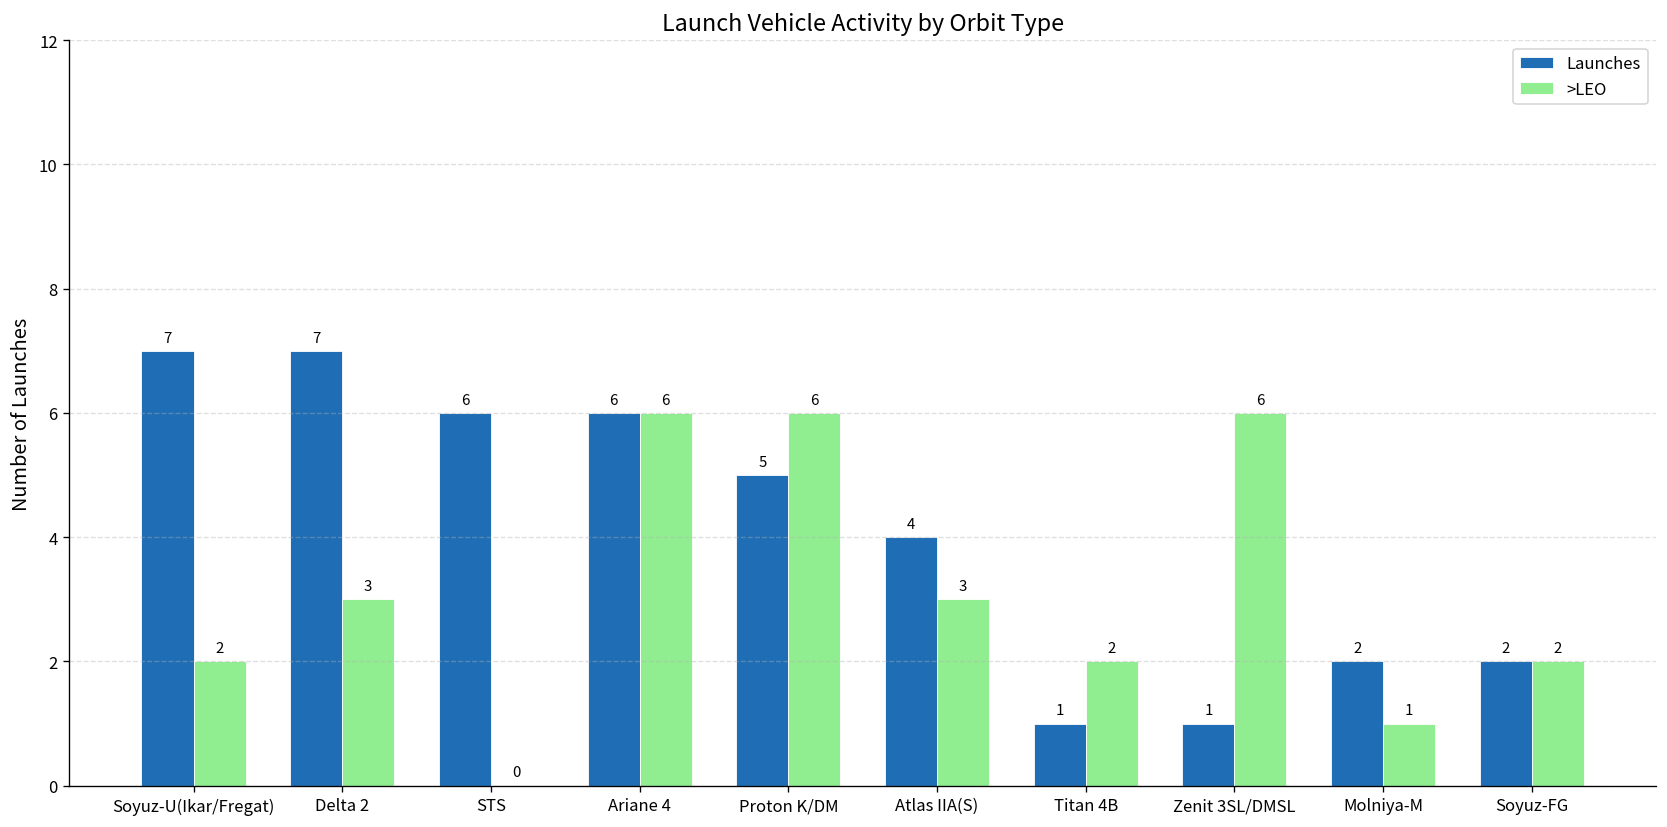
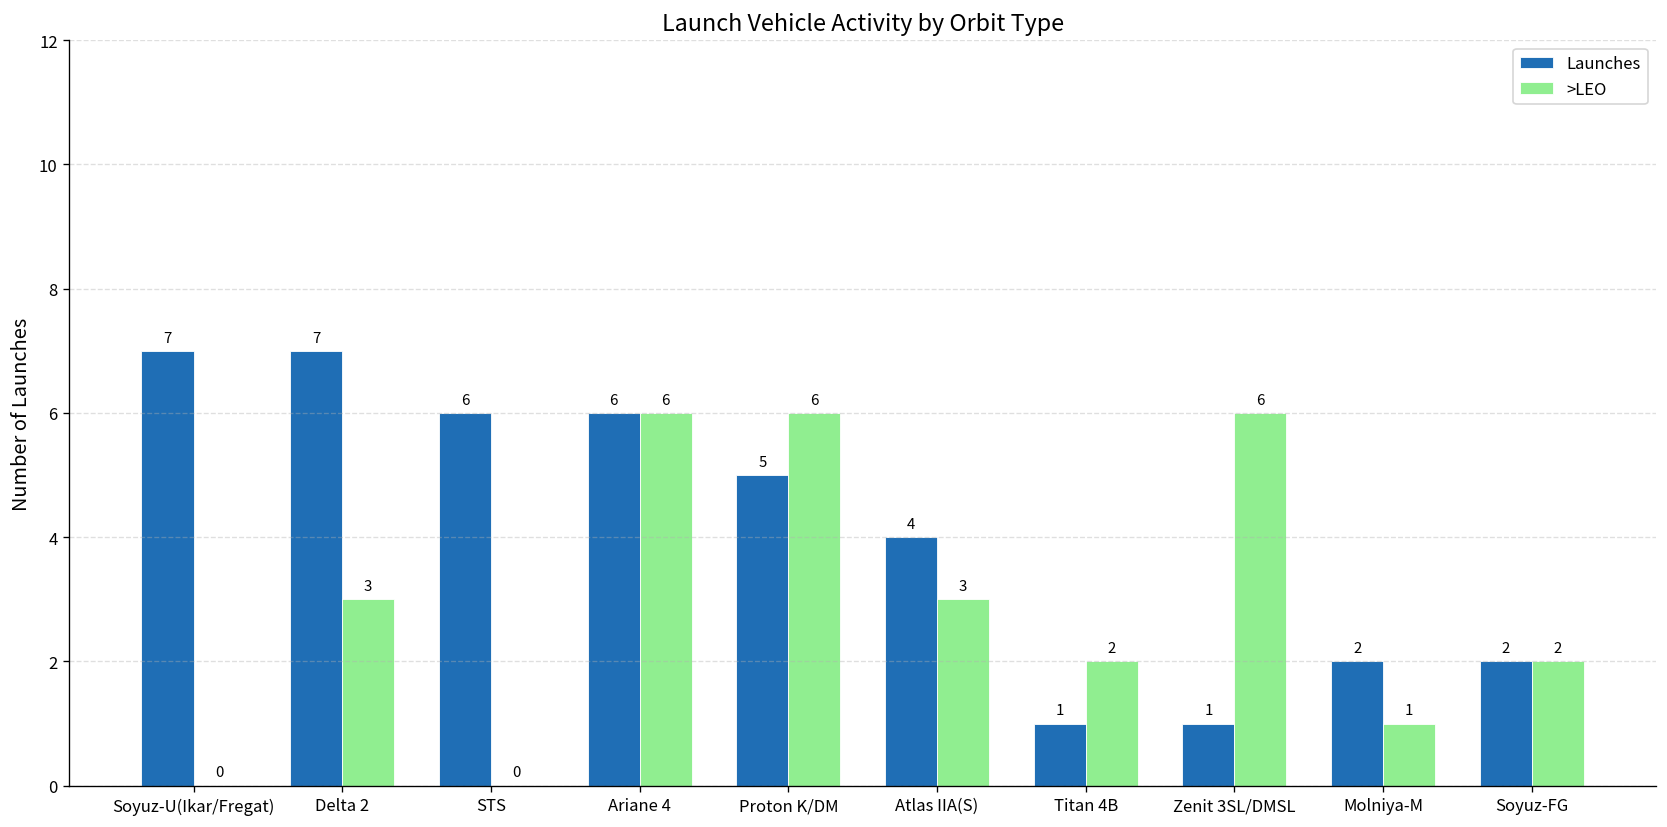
  {
    "Launches": {
      "Soyuz-U(Ikar/Fregat)": 7,
      "Delta 2": 7,
      "STS": 6,
      "Ariane 4": 6,
      "Proton K/DM": 5,
      "Atlas IIA(S)": 4,
      "Titan 4B": 1,
      "Zenit 3SL/DMSL": 1,
      "Molniya-M": 2,
      "Soyuz-FG": 2
    },
    ">LEO": {
-     "Soyuz-U(Ikar/Fregat)": 2,
+     "Soyuz-U(Ikar/Fregat)": 0,
      "Delta 2": 3,
      "STS": 0,
      "Ariane 4": 6,
      "Proton K/DM": 6,
      "Atlas IIA(S)": 3,
      "Titan 4B": 2,
      "Zenit 3SL/DMSL": 6,
      "Molniya-M": 1,
      "Soyuz-FG": 2
    }
  }
